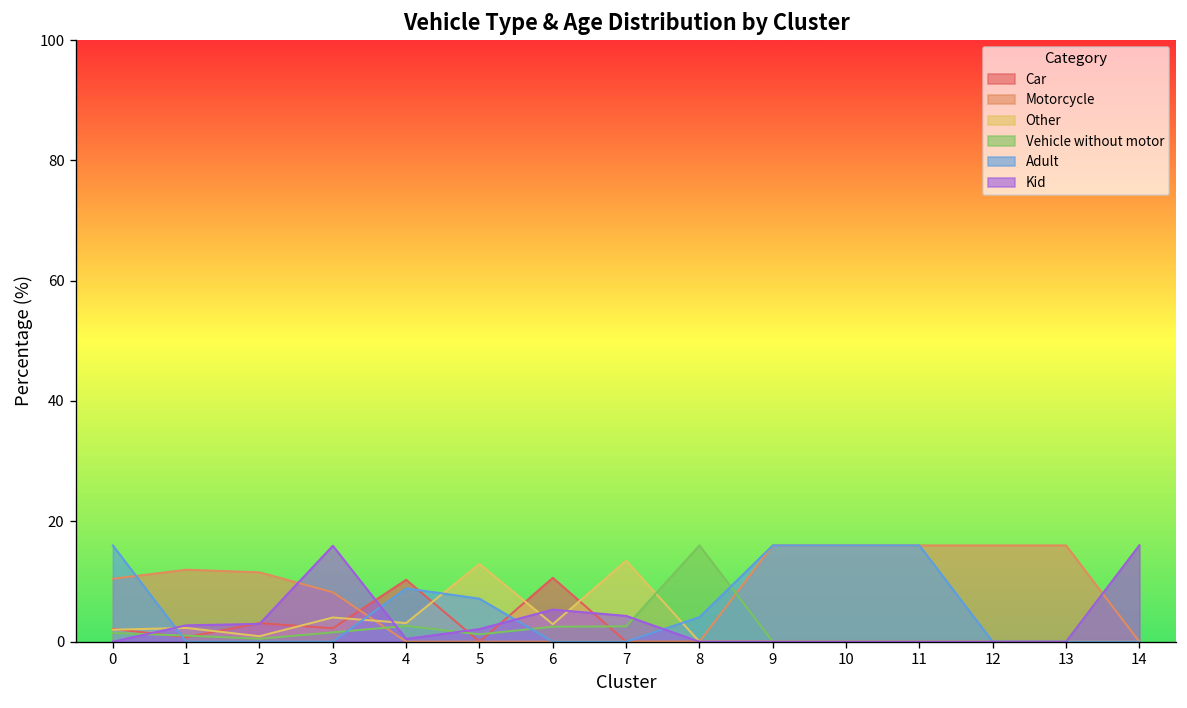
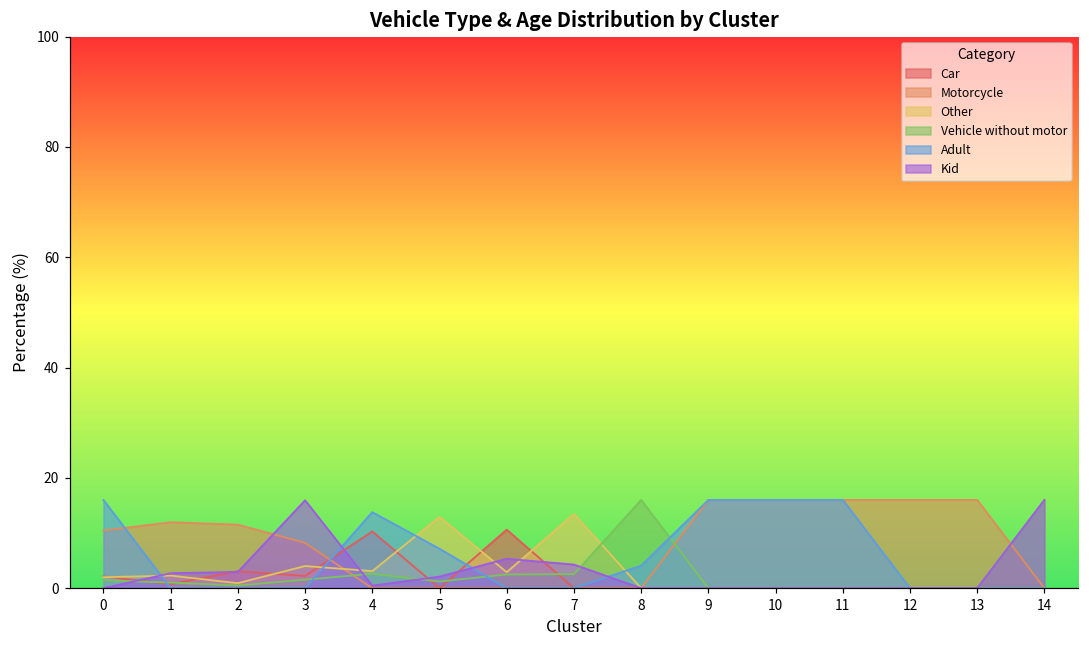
  {
    "Vehicle without motor": {
      "0": 1,
      "3": 2,
      "5": 1,
      "7": 3,
      "8": 16
    },
    "Adult": {
      "0": 16,
      "1": 0,
      "3": 0,
-     "4": 9,
+     "4": 14,
      "5": 7,
      "8": 4
    },
    "Kid": {
      "0": 0,
      "3": 16,
      "5": 2,
      "6": 5,
      "7": 4
    }
  }
